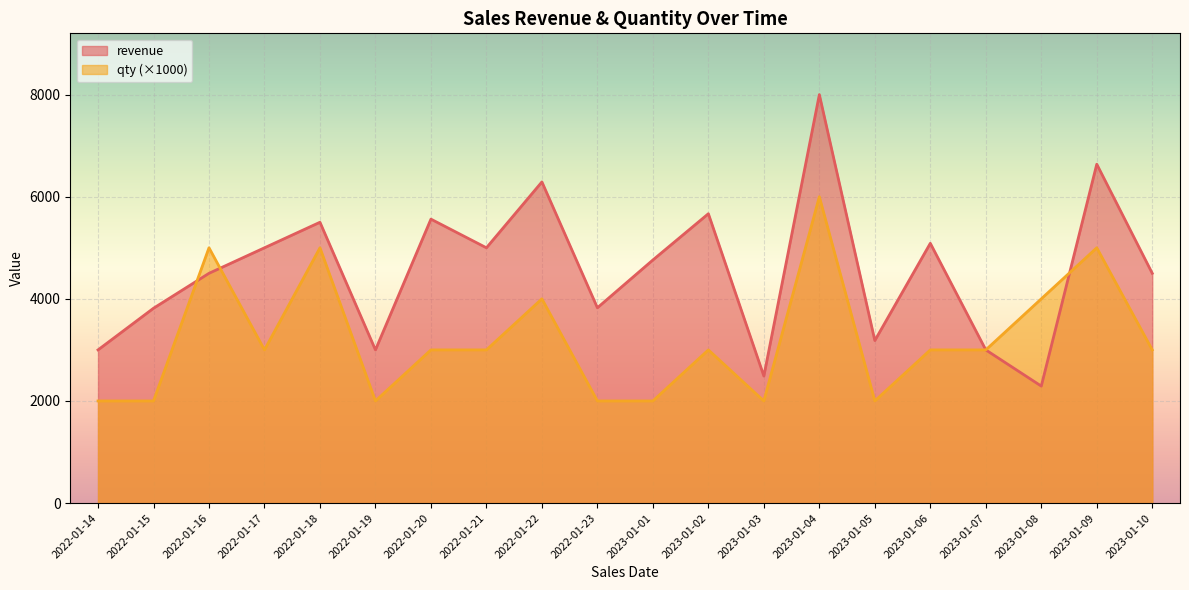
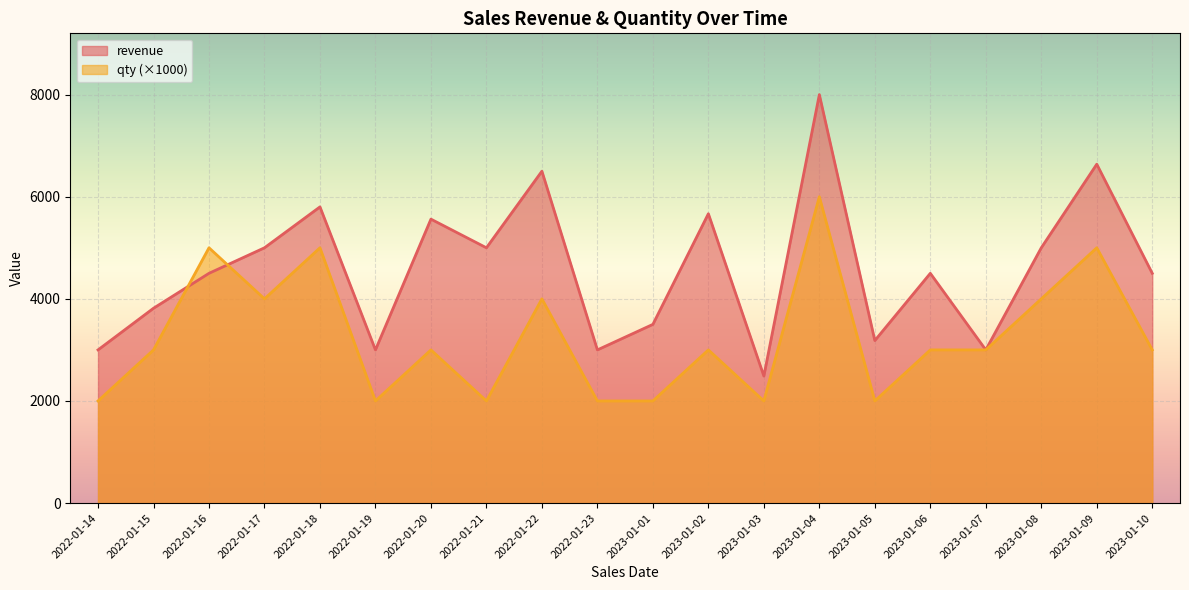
  {
    "revenue": {
      "2022-01-14": 3000,
      "2022-01-15": 3800,
      "2022-01-16": 4500,
      "2022-01-17": 5000,
-     "2022-01-18": 5500,
+     "2022-01-18": 5800,
      "2022-01-19": 3000,
      "2022-01-20": 5600,
      "2022-01-21": 5000,
-     "2022-01-22": 6300,
-     "2022-01-23": 3800,
-     "2023-01-01": 4800,
+     "2022-01-22": 6500,
+     "2022-01-23": 3000,
+     "2023-01-01": 3500,
      "2023-01-02": 5700,
      "2023-01-03": 2500,
      "2023-01-04": 8000,
      "2023-01-05": 3200,
-     "2023-01-06": 5100,
-     "2023-01-08": 2300,
+     "2023-01-06": 4500,
+     "2023-01-08": 5000,
      "2023-01-09": 6600,
      "2023-01-10": 4500
    },
    "qty (×1000)": {
      "2022-01-14": 2000,
-     "2022-01-15": 2000,
+     "2022-01-15": 3000,
      "2022-01-16": 5000,
-     "2022-01-17": 3000,
+     "2022-01-17": 4000,
      "2022-01-18": 5000,
      "2022-01-19": 2000,
      "2022-01-20": 3000,
-     "2022-01-21": 3000,
+     "2022-01-21": 2000,
      "2022-01-22": 4000,
      "2022-01-23": 2000,
      "2023-01-01": 2000,
      "2023-01-02": 3000,
      "2023-01-03": 2000,
      "2023-01-04": 6000,
      "2023-01-05": 2000,
      "2023-01-06": 3000,
      "2023-01-08": 4000,
      "2023-01-09": 5000,
      "2023-01-10": 3000
    }
  }
